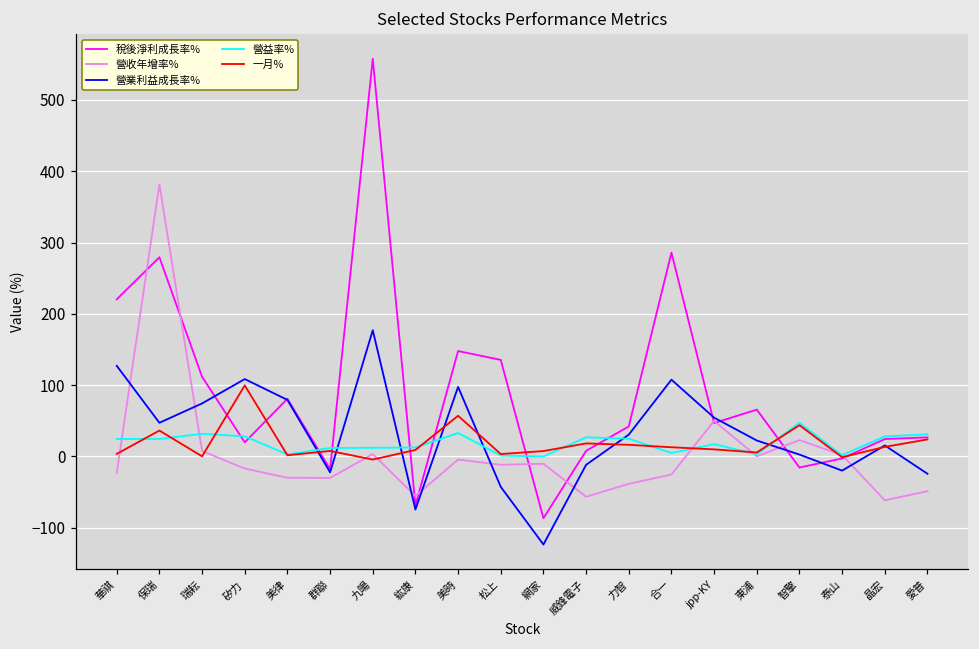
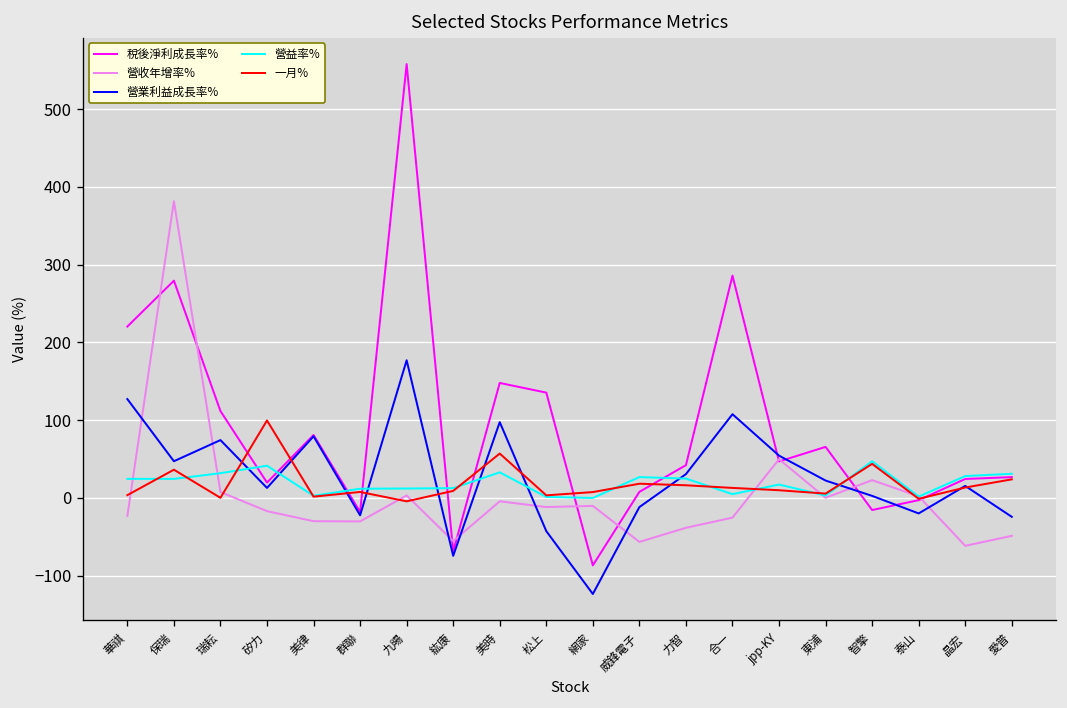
  {
    "稅後淨利成長率%": {
      "華祺": 220,
      "保瑞": 280,
      "瑞耘": 110,
      "矽力": 20,
      "群聯": -20,
      "九暘": 560,
      "紘康": -70,
      "美時": 150,
      "松上": 140,
      "網家": -90,
      "威鋒電子": 10,
      "力智": 40,
      "合一": 290,
      "東浦": 70,
      "智擎": -20
    },
    "營收年增率%": {
      "華祺": -20,
      "保瑞": 380,
      "瑞耘": 10,
      "矽力": -20,
      "美律": -30,
      "群聯": -30,
      "九暘": 0,
      "紘康": -60,
      "美時": 0,
      "松上": -10,
      "網家": -10,
      "威鋒電子": -60,
      "力智": -40,
      "合一": -30,
      "智擎": 20,
      "晶宏": -60,
      "愛普": -50
    },
    "營業利益成長率%": {
      "華祺": 130,
      "保瑞": 50,
      "瑞耘": 70,
-     "矽力": 110,
+     "矽力": 10,
      "群聯": -20,
      "九暘": 180,
      "紘康": -70,
      "美時": 100,
      "松上": -40,
      "網家": -120,
      "威鋒電子": -10,
      "力智": 30,
      "合一": 110,
      "jpp-KY": 50,
      "東浦": 20,
      "智擎": 0,
      "泰山": -20,
      "愛普": -20
    },
    "營益率%": {
      "華祺": 20,
      "保瑞": 20,
      "瑞耘": 30,
-     "矽力": 30,
+     "矽力": 40,
      "群聯": 10,
      "九暘": 10,
      "美時": 30,
      "網家": 0,
      "威鋒電子": 30,
      "力智": 20,
      "合一": 0,
      "jpp-KY": 20,
      "愛普": 30
    },
    "一月%": {
      "華祺": 0,
      "保瑞": 40,
      "瑞耘": 0,
      "矽力": 100,
      "群聯": 10,
      "九暘": 0,
      "美時": 60,
      "網家": 10,
      "威鋒電子": 20,
      "力智": 20,
      "合一": 10,
      "jpp-KY": 10
    }
  }
